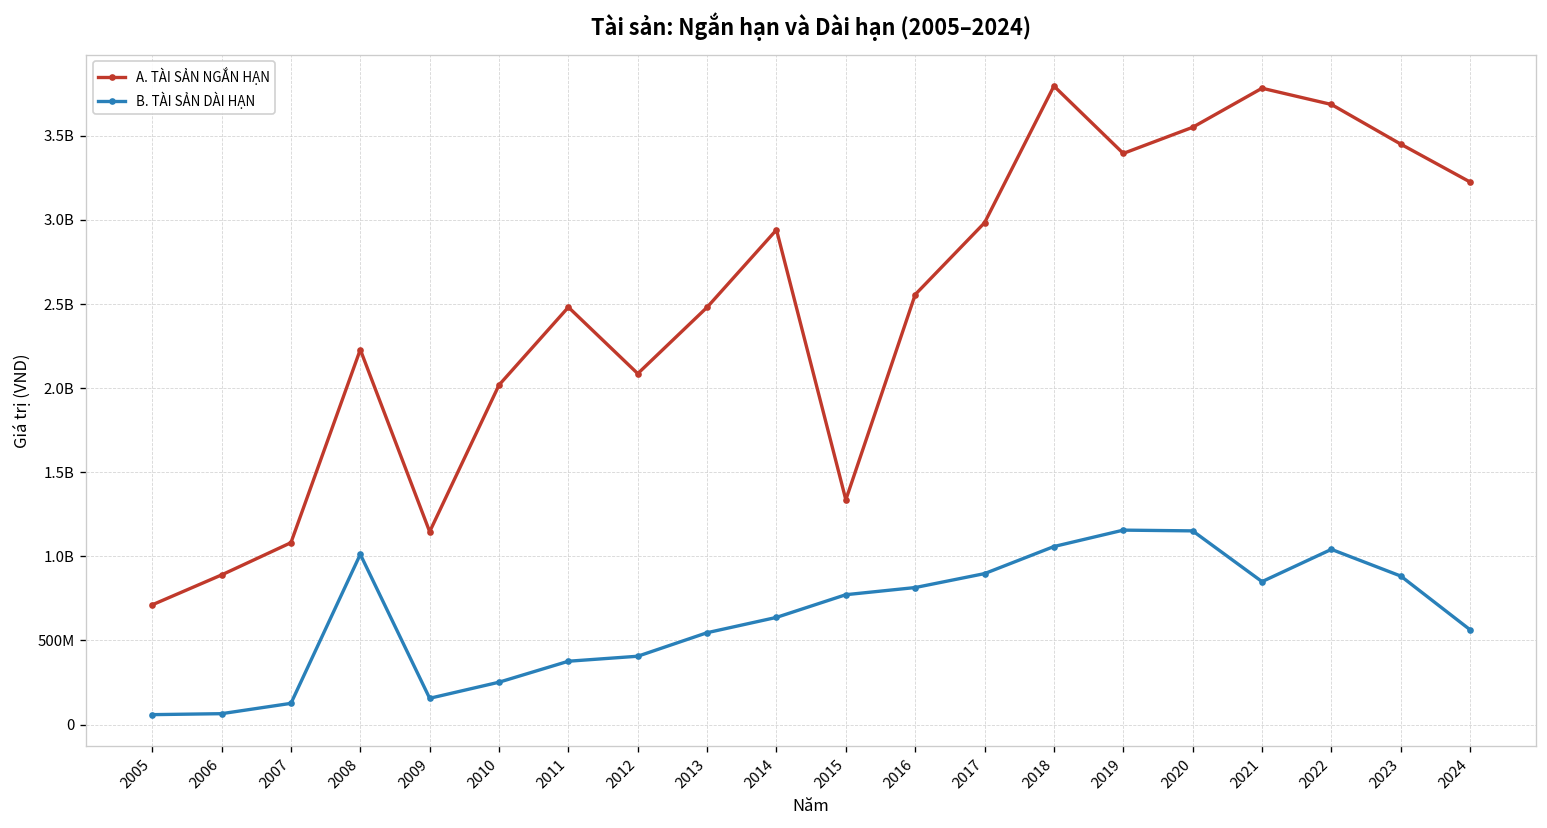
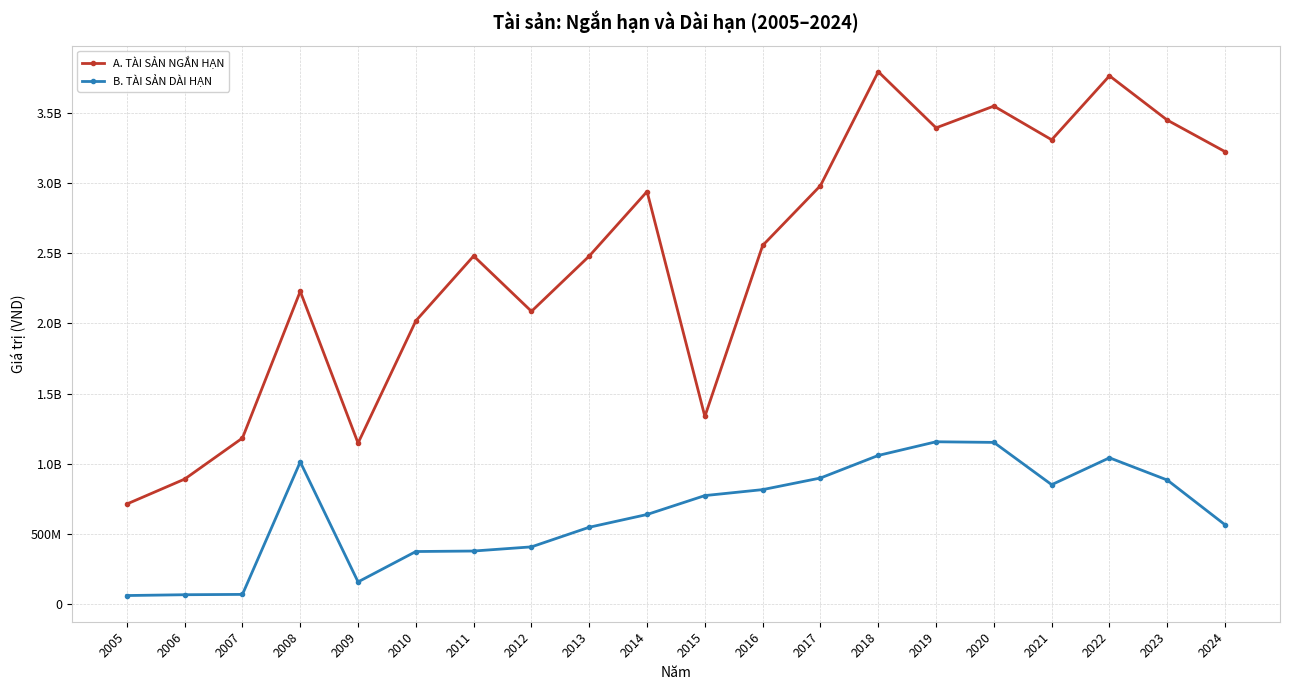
  {
    "A. TÀI SẢN NGẮN HẠN": {
      "2005": 710000000,
      "2006": 890000000,
-     "2007": 1080000000,
+     "2007": 1180000000,
      "2008": 2230000000,
      "2009": 1150000000,
      "2010": 2020000000,
      "2011": 2480000000,
      "2012": 2090000000,
      "2013": 2480000000,
      "2014": 2940000000,
      "2015": 1340000000,
      "2016": 2560000000,
      "2017": 2980000000,
      "2018": 3800000000,
      "2019": 3400000000,
      "2020": 3550000000,
-     "2021": 3780000000,
-     "2022": 3690000000,
+     "2021": 3310000000,
+     "2022": 3770000000,
      "2023": 3450000000,
      "2024": 3230000000
    },
    "B. TÀI SẢN DÀI HẠN": {
      "2005": 60000000,
      "2006": 60000000,
-     "2007": 130000000,
+     "2007": 70000000,
      "2008": 1010000000,
      "2009": 160000000,
-     "2010": 250000000,
+     "2010": 370000000,
      "2011": 380000000,
      "2012": 410000000,
      "2013": 550000000,
      "2014": 640000000,
      "2015": 770000000,
      "2016": 810000000,
      "2017": 900000000,
      "2018": 1060000000,
      "2019": 1160000000,
      "2020": 1150000000,
      "2021": 850000000,
      "2022": 1040000000,
      "2023": 880000000,
      "2024": 560000000
    }
  }
